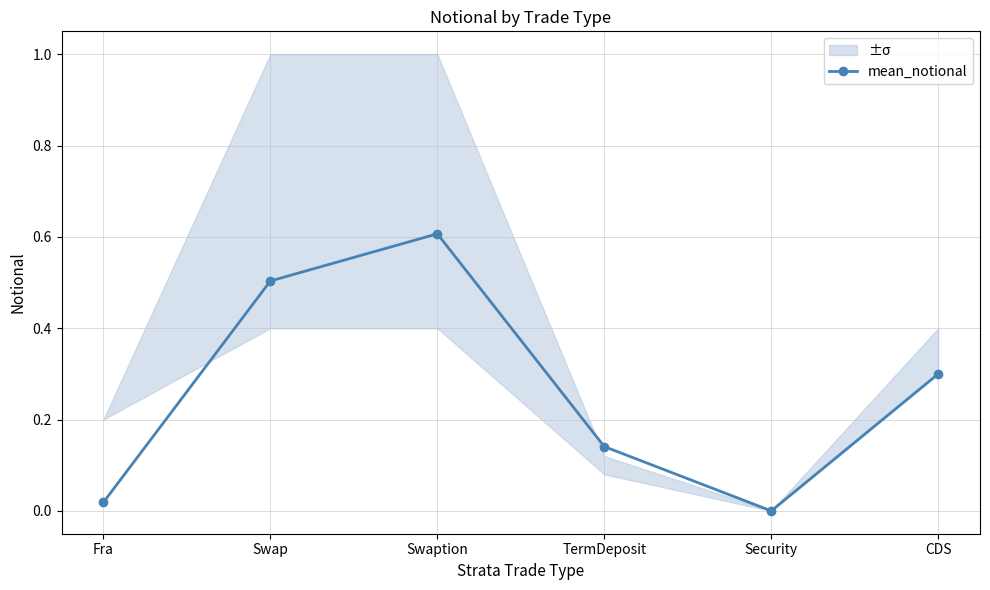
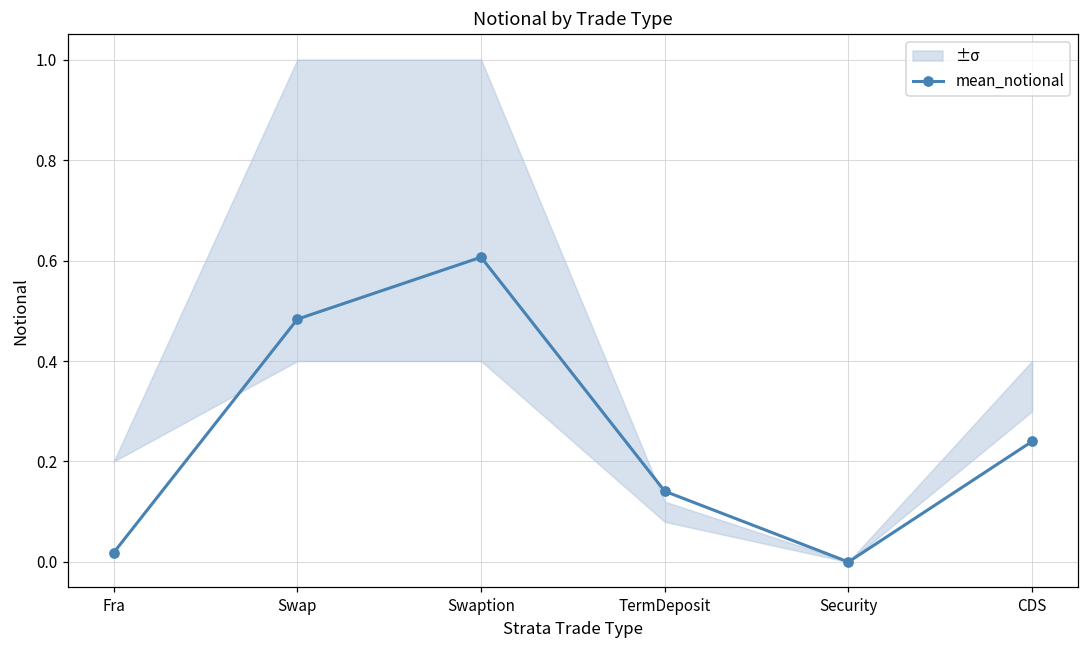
  {
    "mean_notional": {
      "Fra": 0.02,
-     "Swap": 0.50,
+     "Swap": 0.48,
      "Swaption": 0.61,
      "TermDeposit": 0.14,
-     "CDS": 0.30
+     "CDS": 0.24
    },
    "±σ": {
      "Fra": 0.00
    }
  }
